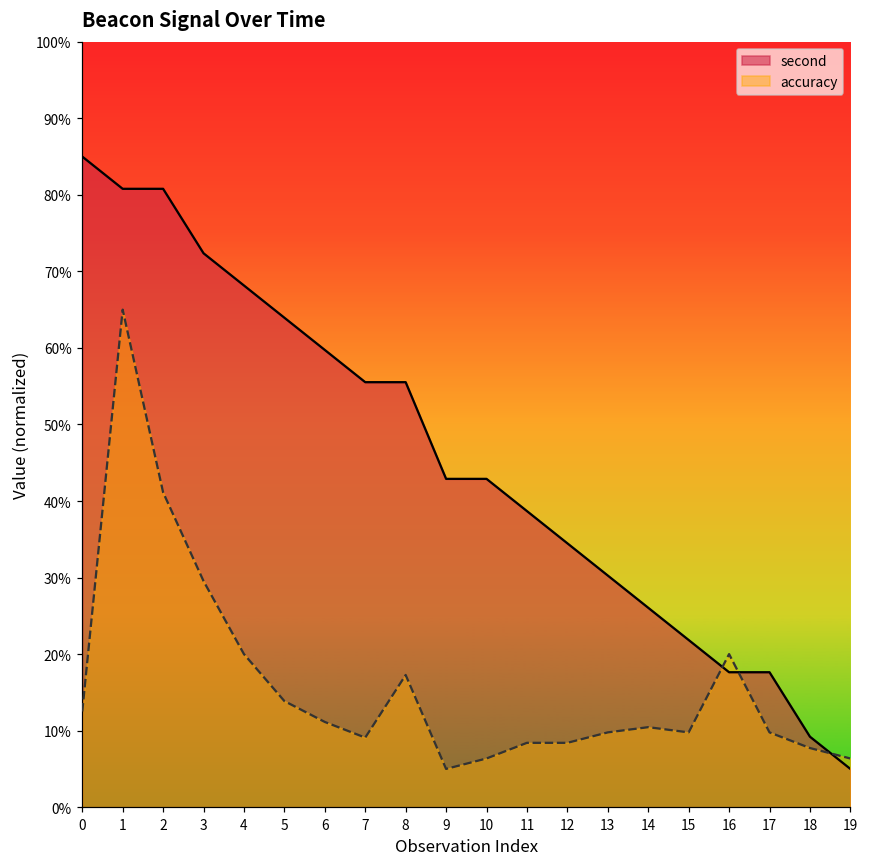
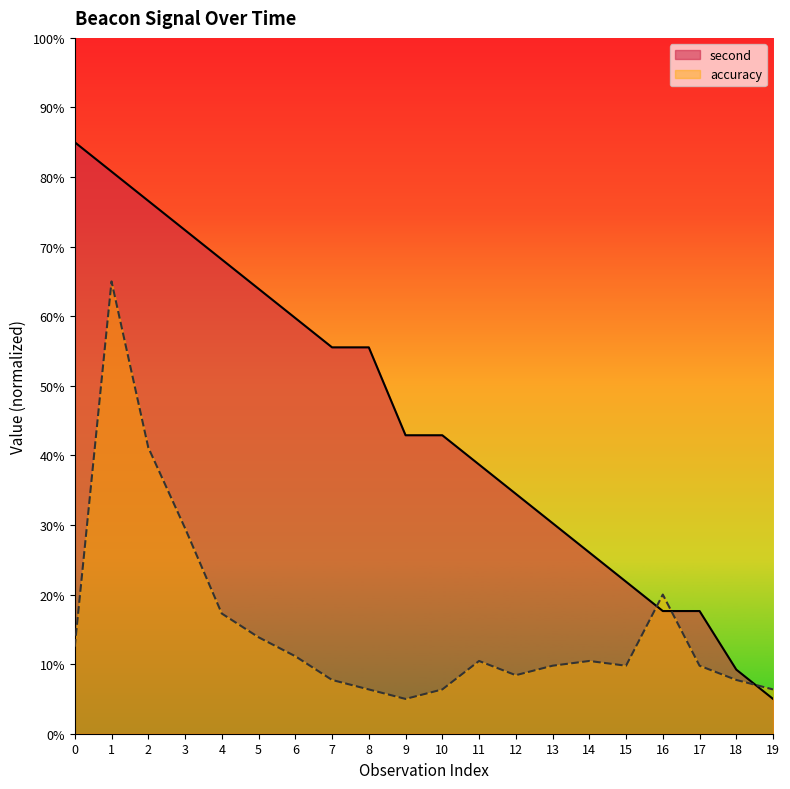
  {
    "second": {
      "0": "85%",
      "1": "81%",
-     "2": "81%",
+     "2": "77%",
      "3": "72%",
      "4": "68%",
      "5": "64%",
      "6": "60%",
      "7": "56%",
      "8": "56%",
      "9": "43%",
      "10": "43%",
      "11": "39%",
      "12": "34%",
      "13": "30%",
      "14": "26%",
      "15": "22%",
      "16": "18%",
      "17": "18%",
      "18": "9%",
      "19": "5%"
    },
    "accuracy": {
      "0": "13%",
      "1": "65%",
      "2": "41%",
      "3": "30%",
-     "4": "20%",
+     "4": "17%",
      "5": "14%",
      "6": "11%",
-     "7": "9%",
-     "8": "17%",
+     "7": "8%",
+     "8": "6%",
      "9": "5%",
      "10": "6%",
-     "11": "8%",
+     "11": "10%",
      "12": "8%",
      "13": "10%",
      "14": "10%",
      "15": "10%",
      "16": "20%",
      "17": "10%",
      "18": "8%",
      "19": "6%"
    }
  }
